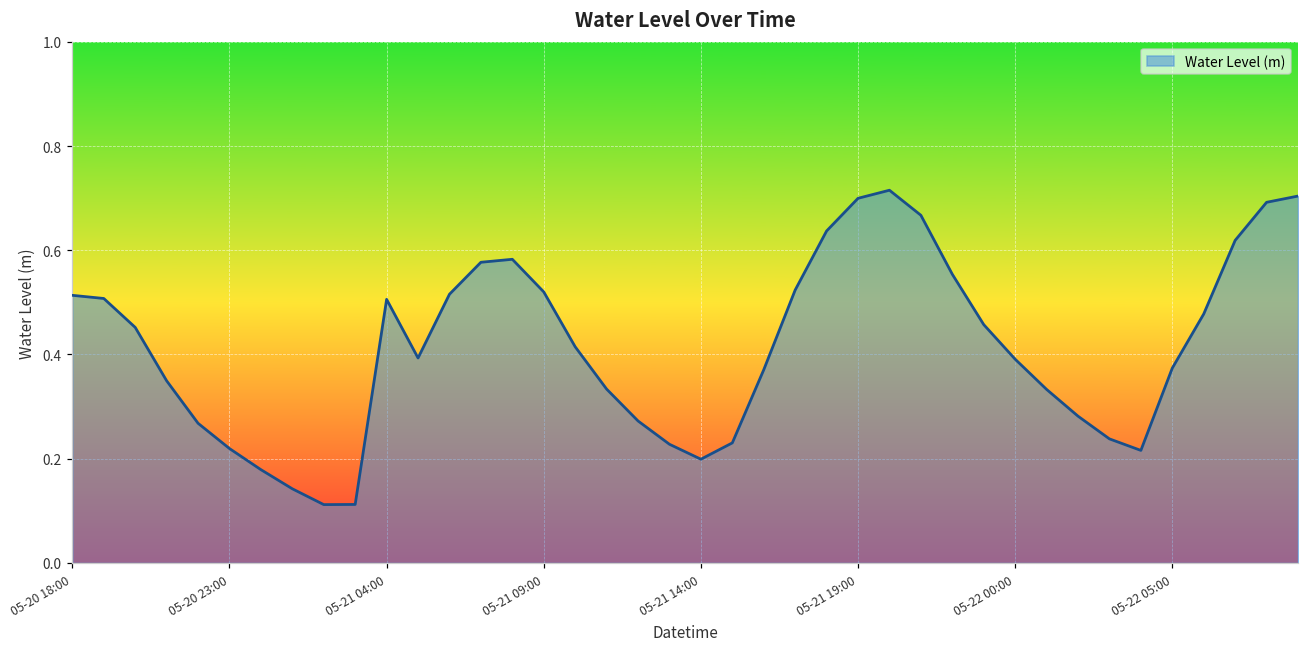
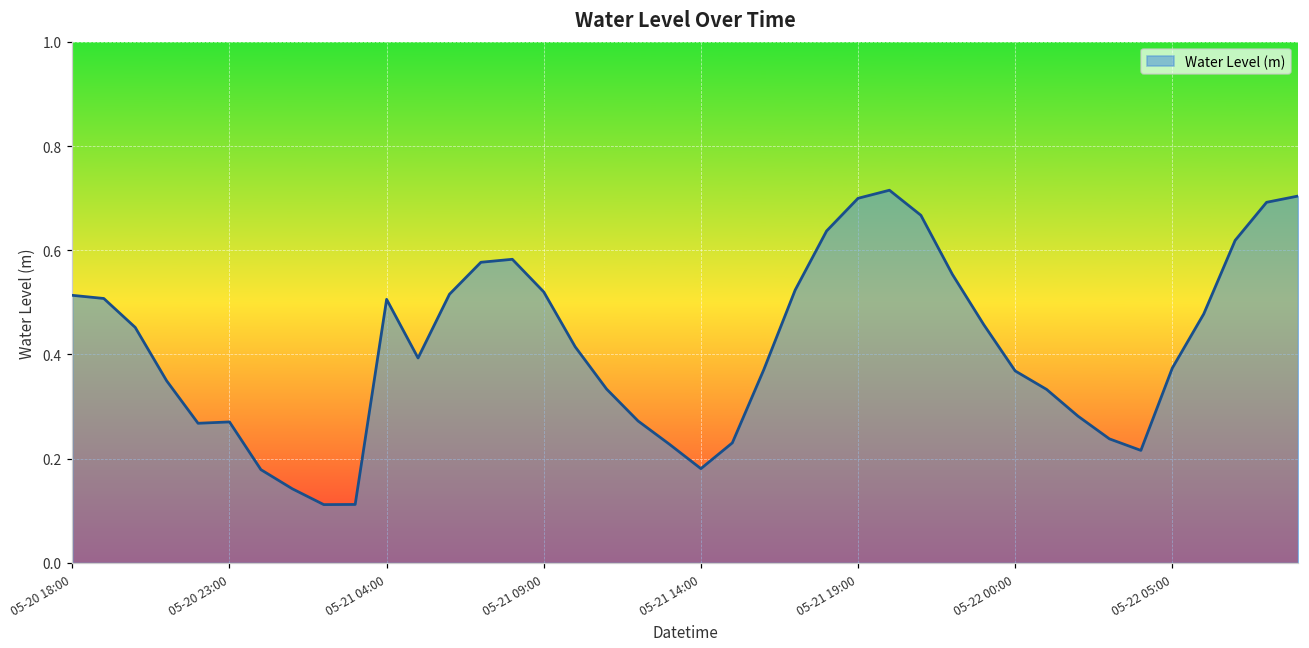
  {
    "05-20 18:00": 0.51,
-   "05-20 23:00": 0.22,
+   "05-20 23:00": 0.27,
    "05-21 04:00": 0.51,
    "05-21 09:00": 0.52,
-   "05-21 14:00": 0.20,
+   "05-21 14:00": 0.18,
    "05-21 19:00": 0.70,
-   "05-22 00:00": 0.39,
+   "05-22 00:00": 0.37,
    "05-22 05:00": 0.37
  }
